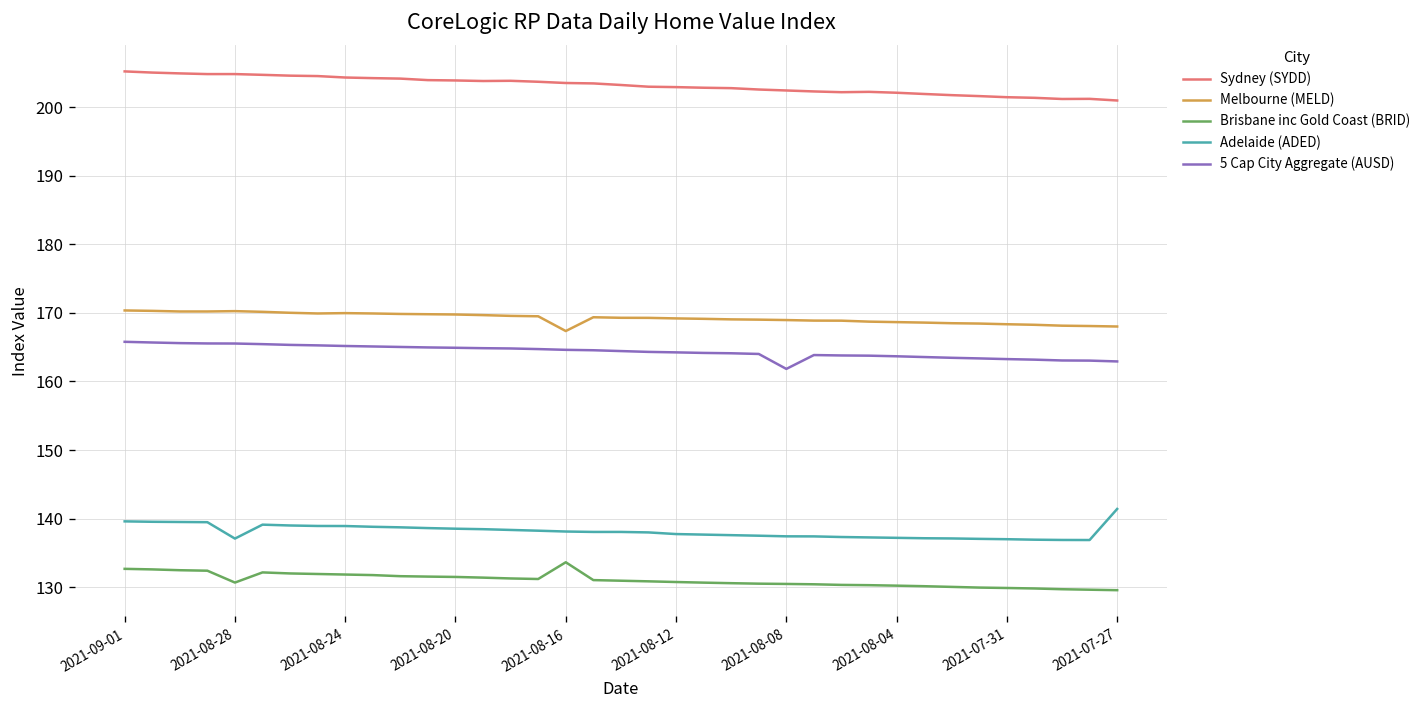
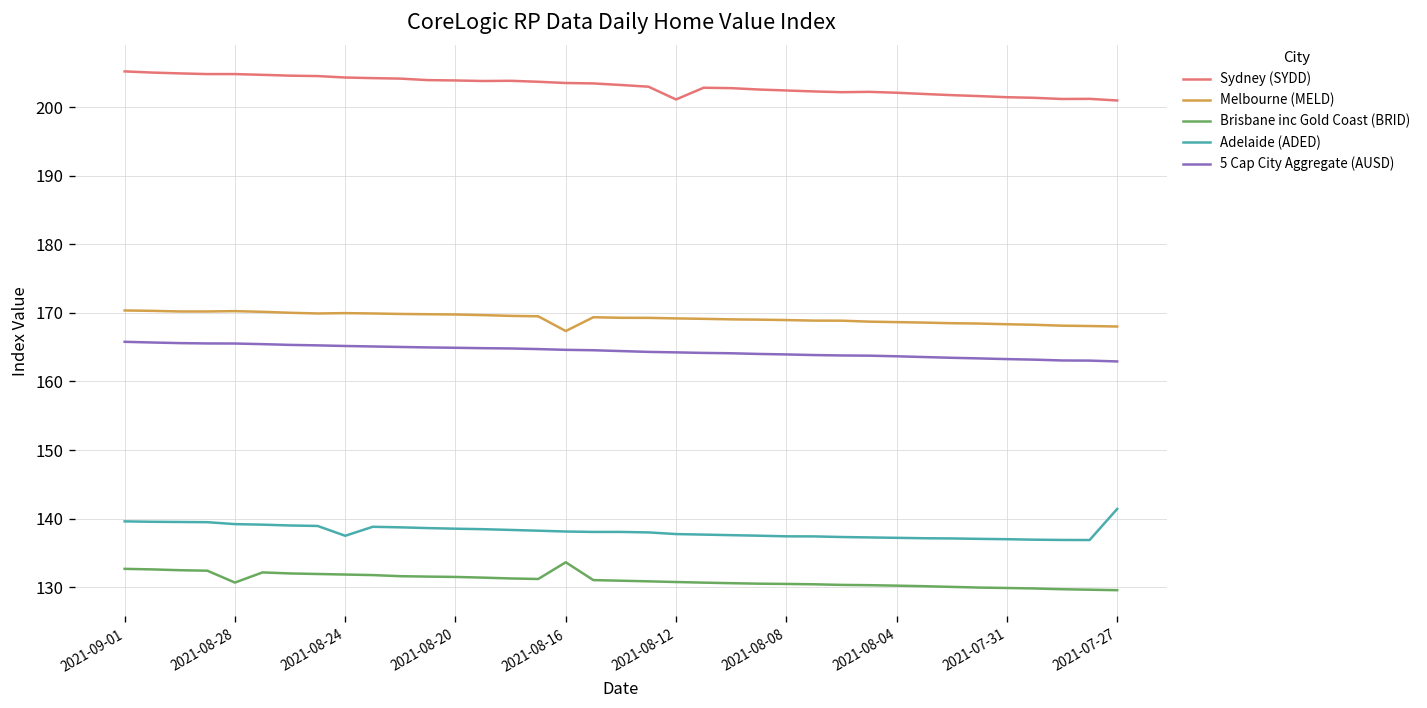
  {
    "Sydney (SYDD)": {
      "2021-09-01": 205,
      "2021-08-28": 205,
      "2021-08-24": 204,
      "2021-08-20": 204,
      "2021-08-16": 204,
-     "2021-08-12": 203,
+     "2021-08-12": 201,
      "2021-08-08": 202,
      "2021-08-04": 202,
      "2021-07-31": 201,
      "2021-07-27": 201
    },
    "Melbourne (MELD)": {
      "2021-09-01": 170,
      "2021-08-28": 170,
      "2021-08-24": 170,
      "2021-08-20": 170,
      "2021-08-16": 167,
      "2021-08-12": 169,
      "2021-08-08": 169,
      "2021-08-04": 169,
      "2021-07-31": 168,
      "2021-07-27": 168
    },
    "Brisbane inc Gold Coast (BRID)": {
      "2021-09-01": 133,
      "2021-08-28": 131,
      "2021-08-24": 132,
      "2021-08-20": 132,
      "2021-08-16": 134,
      "2021-08-12": 131,
      "2021-08-08": 130,
      "2021-08-04": 130,
      "2021-07-31": 130,
      "2021-07-27": 130
    },
    "Adelaide (ADED)": {
      "2021-09-01": 140,
-     "2021-08-28": 137,
-     "2021-08-24": 139,
+     "2021-08-28": 139,
+     "2021-08-24": 138,
      "2021-08-20": 139,
      "2021-08-16": 138,
      "2021-08-12": 138,
      "2021-08-08": 137,
      "2021-08-04": 137,
      "2021-07-31": 137,
      "2021-07-27": 141
    },
    "5 Cap City Aggregate (AUSD)": {
      "2021-09-01": 166,
      "2021-08-28": 166,
      "2021-08-24": 165,
      "2021-08-20": 165,
      "2021-08-16": 165,
      "2021-08-12": 164,
-     "2021-08-08": 162,
+     "2021-08-08": 164,
      "2021-08-04": 164,
      "2021-07-31": 163,
      "2021-07-27": 163
    }
  }
